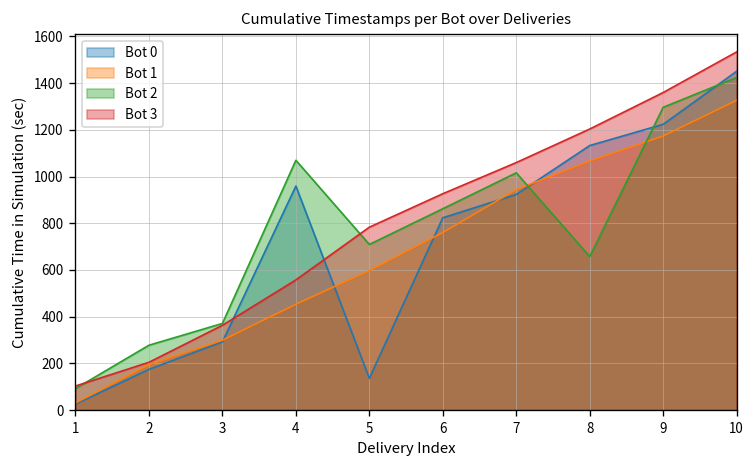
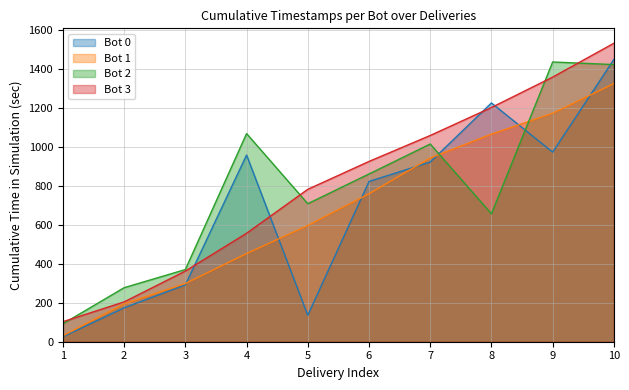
  {
    "Bot 0": {
      "2": 170,
      "4": 960,
      "5": 140,
      "6": 820,
      "7": 920,
-     "8": 1130,
-     "9": 1220,
+     "8": 1230,
+     "9": 970,
      "10": 1450
    },
    "Bot 2": {
      "2": 280,
      "4": 1070,
      "5": 710,
      "6": 860,
      "7": 1020,
      "8": 660,
-     "9": 1300,
+     "9": 1440,
      "10": 1420
    }
  }
